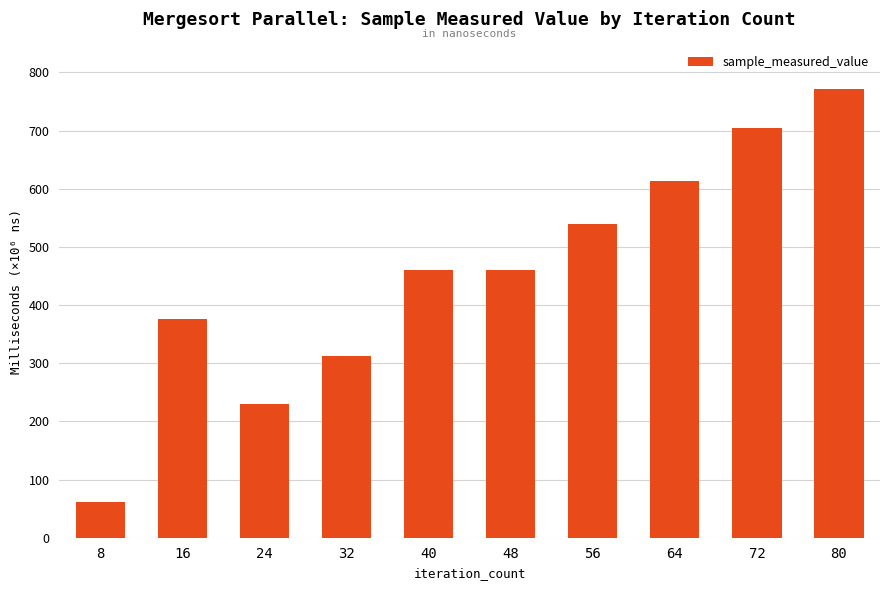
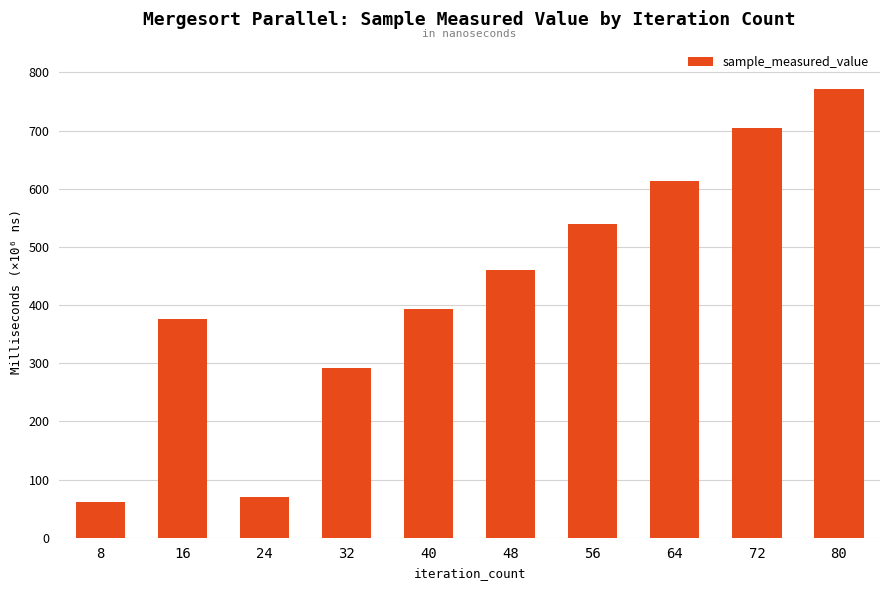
  {
    "8": 60,
    "16": 380,
-   "24": 230,
-   "32": 310,
-   "40": 460,
+   "24": 70,
+   "32": 290,
+   "40": 390,
    "48": 460,
    "56": 540,
    "64": 610,
    "72": 700,
    "80": 770
  }
